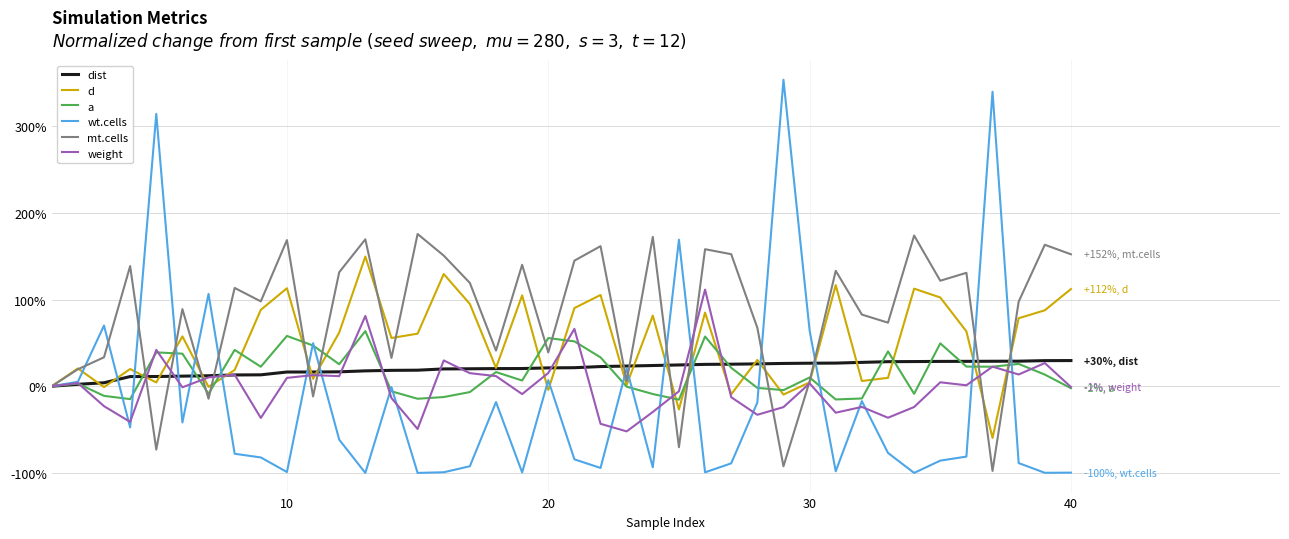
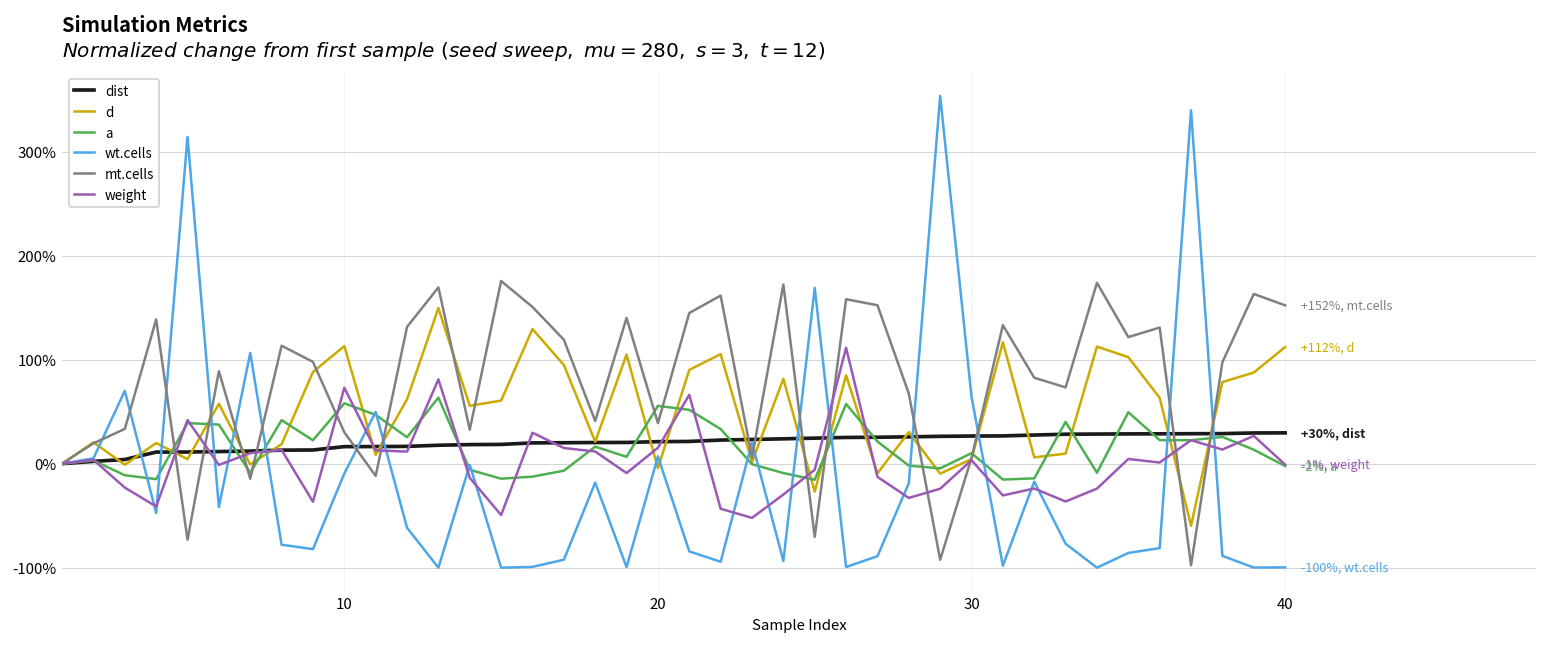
  {
    "dist": {
      "40": "+30%,"
    },
    "d": {
      "40": "+112%,"
    },
    "a": {
      "10": "60%",
      "20": "60%",
      "30": "10%"
    },
    "wt.cells": {
-     "10": "-100%",
+     "10": "-10%",
      "20": "10%",
      "30": "60%"
    },
    "mt.cells": {
-     "10": "170%",
+     "10": "30%",
      "20": "40%"
    },
    "weight": {
-     "10": "10%",
+     "10": "70%",
      "20": "20%"
    }
  }
